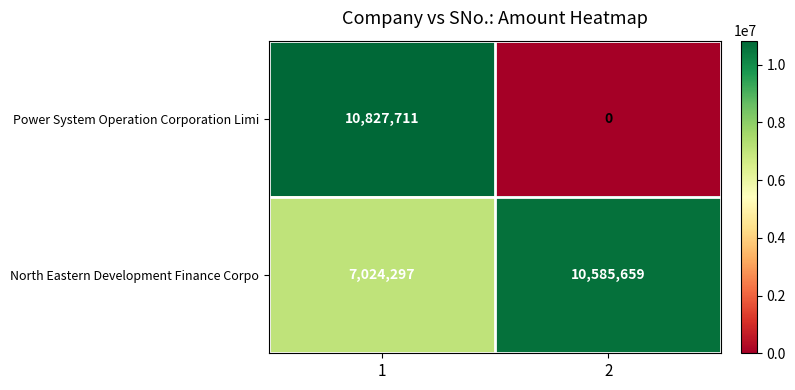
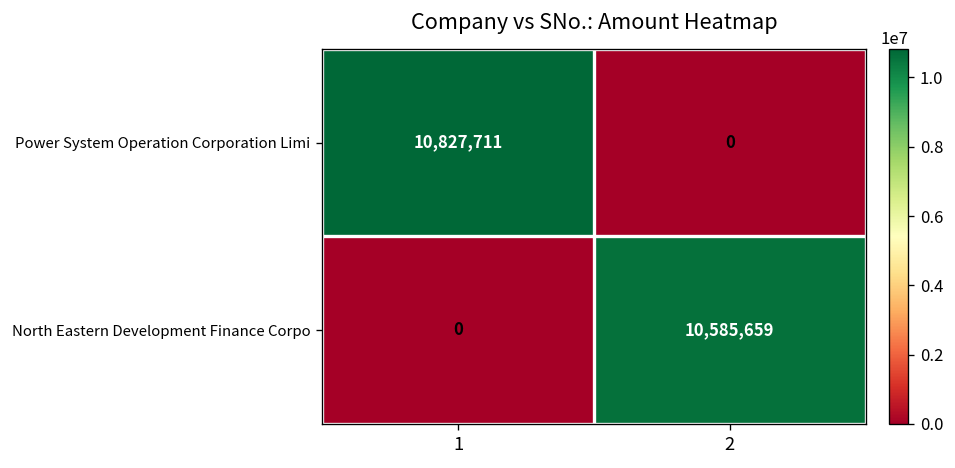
  {
    "Power System Operation Corporation Limi": {
      "1": "10,827,711",
      "2": "0"
    },
    "North Eastern Development Finance Corpo": {
-     "1": "7,024,297",
+     "1": "0",
      "2": "10,585,659"
    }
  }
